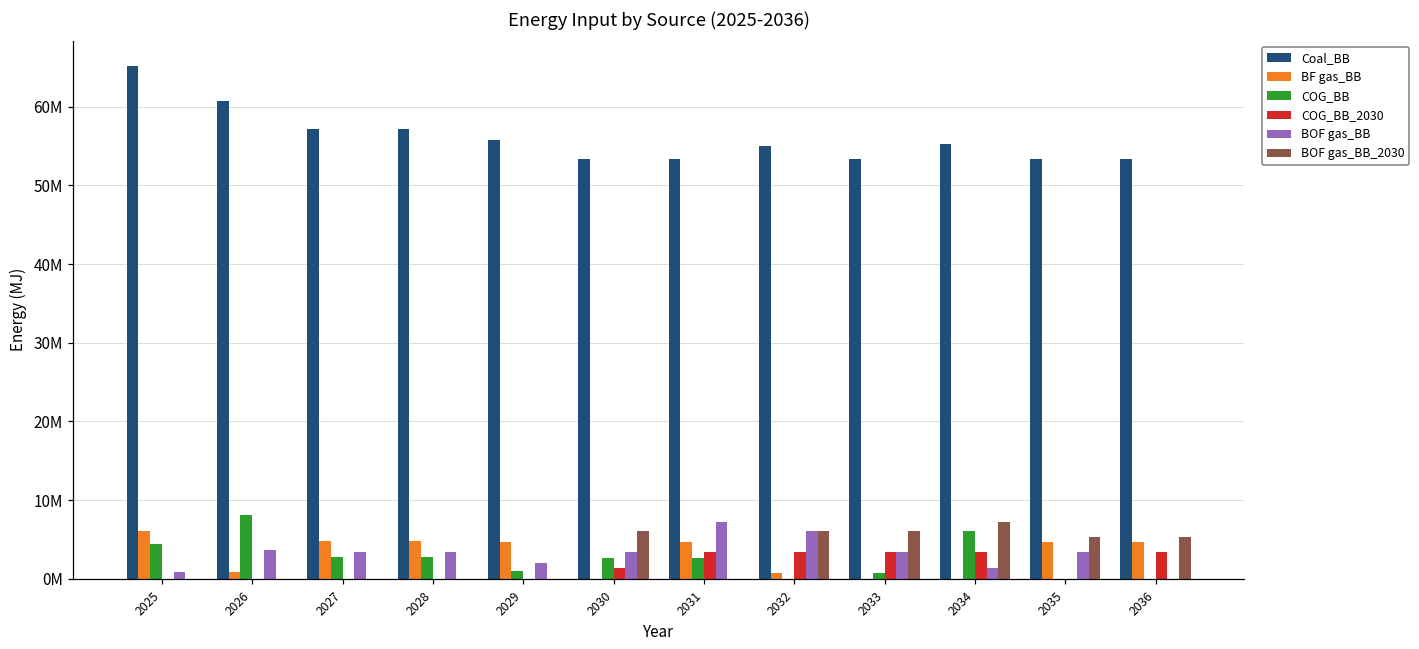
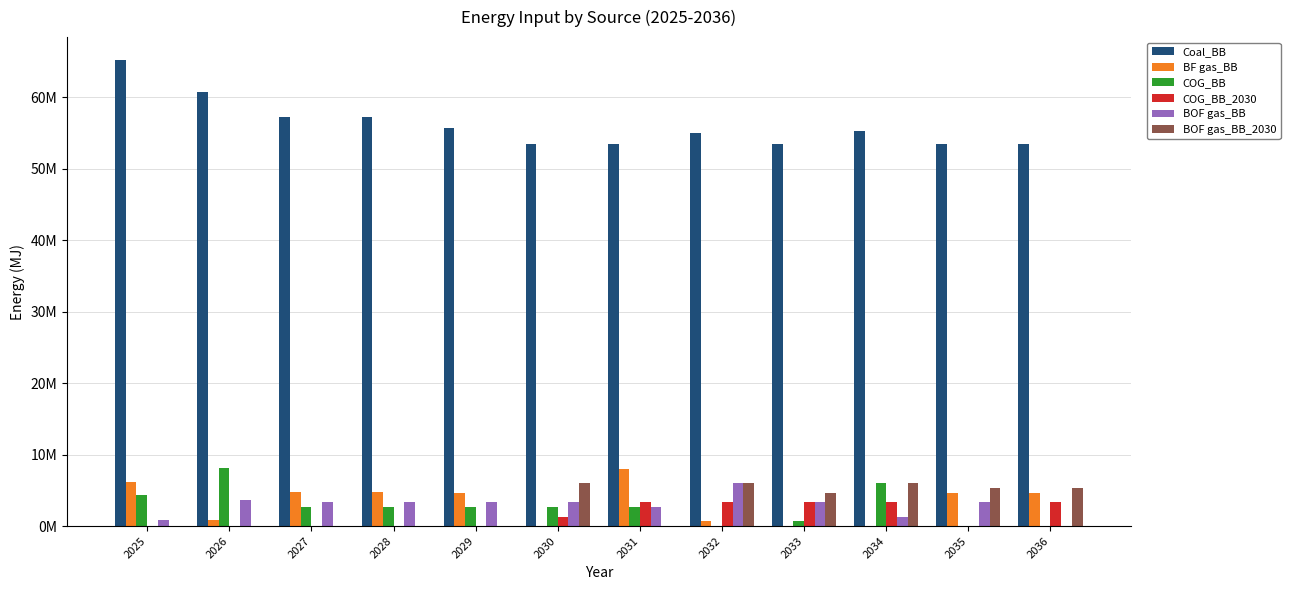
  {
    "Coal_BB": {
      "2025": 65000000,
      "2026": 61000000,
      "2027": 57000000,
      "2028": 57000000,
      "2029": 56000000,
      "2030": 53000000,
      "2031": 53000000,
      "2032": 55000000,
      "2033": 53000000,
      "2034": 55000000,
      "2035": 53000000,
      "2036": 53000000
    },
    "BF gas_BB": {
      "2025": 6000000,
      "2026": 1000000,
      "2027": 5000000,
      "2028": 5000000,
      "2029": 5000000,
      "2030": 0,
-     "2031": 5000000,
+     "2031": 8000000,
      "2032": 1000000,
      "2033": 0,
      "2034": 0,
      "2035": 5000000,
      "2036": 5000000
    },
    "COG_BB": {
      "2025": 4000000,
      "2026": 8000000,
      "2027": 3000000,
      "2028": 3000000,
-     "2029": 1000000,
+     "2029": 3000000,
      "2030": 3000000,
      "2031": 3000000,
      "2032": 0,
      "2033": 1000000,
      "2034": 6000000,
      "2035": 0,
      "2036": 0
    },
    "COG_BB_2030": {
      "2025": 0,
      "2026": 0,
      "2027": 0,
      "2028": 0,
      "2029": 0,
      "2030": 1000000,
      "2031": 3000000,
      "2032": 3000000,
      "2033": 3000000,
      "2034": 3000000,
      "2035": 0,
      "2036": 3000000
    },
    "BOF gas_BB": {
      "2025": 1000000,
      "2026": 4000000,
      "2027": 3000000,
      "2028": 3000000,
-     "2029": 2000000,
+     "2029": 3000000,
      "2030": 3000000,
-     "2031": 7000000,
+     "2031": 3000000,
      "2032": 6000000,
      "2033": 3000000,
      "2034": 1000000,
      "2035": 3000000,
      "2036": 0
    },
    "BOF gas_BB_2030": {
      "2025": 0,
      "2026": 0,
      "2027": 0,
      "2028": 0,
      "2029": 0,
      "2030": 6000000,
      "2031": 0,
      "2032": 6000000,
-     "2033": 6000000,
-     "2034": 7000000,
+     "2033": 5000000,
+     "2034": 6000000,
      "2035": 5000000,
      "2036": 5000000
    }
  }
